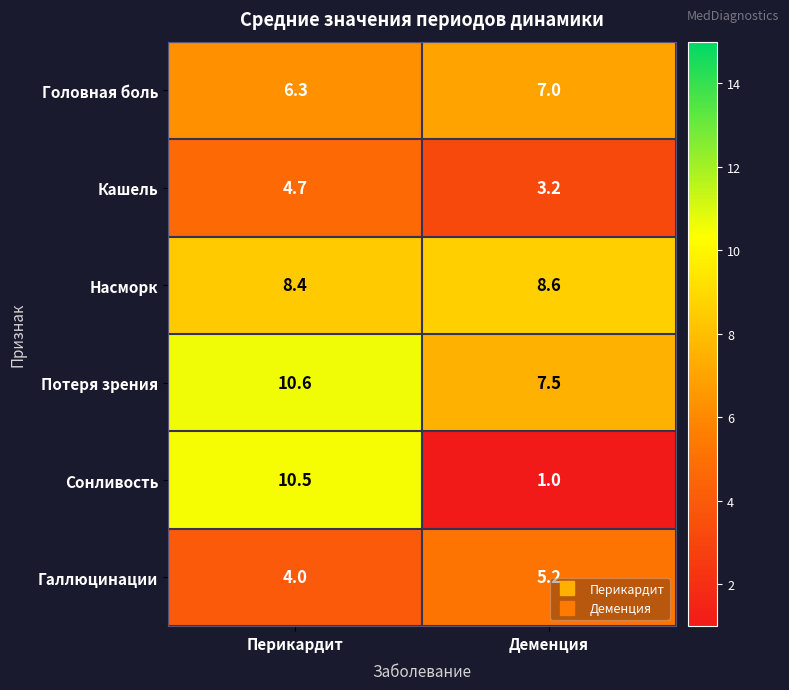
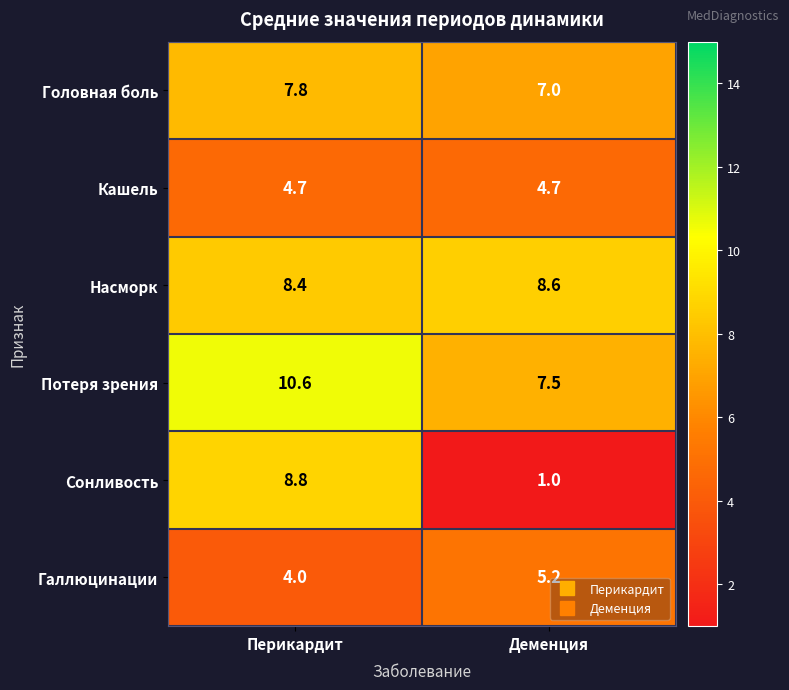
  {
    "Головная боль": {
-     "Перикардит": 6.3,
+     "Перикардит": 7.8,
      "Деменция": 7.0
    },
    "Кашель": {
      "Перикардит": 4.7,
-     "Деменция": 3.2
+     "Деменция": 4.7
    },
    "Насморк": {
      "Перикардит": 8.4,
      "Деменция": 8.6
    },
    "Потеря зрения": {
      "Перикардит": 10.6,
      "Деменция": 7.5
    },
    "Сонливость": {
-     "Перикардит": 10.5,
+     "Перикардит": 8.8,
      "Деменция": 1.0
    },
    "Галлюцинации": {
      "Перикардит": 4.0
    }
  }
